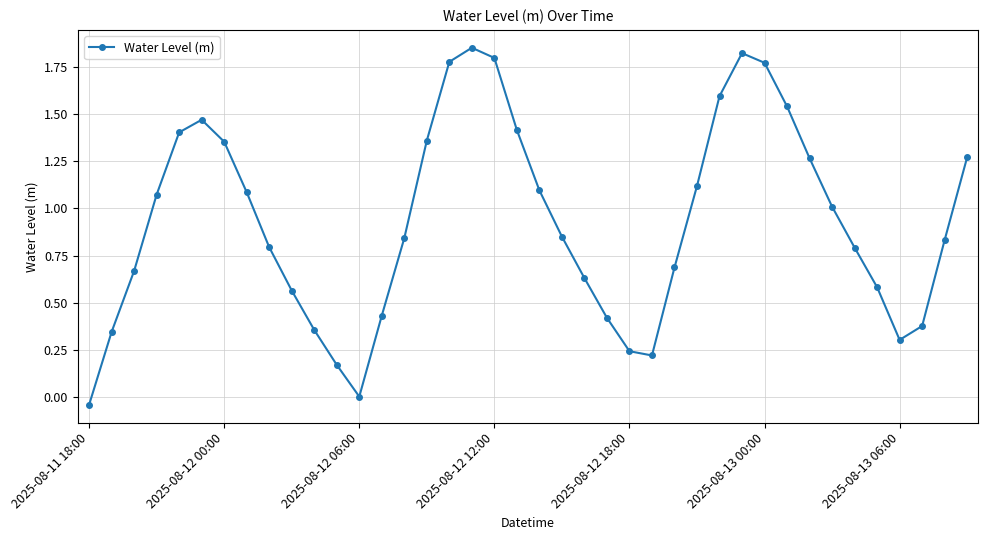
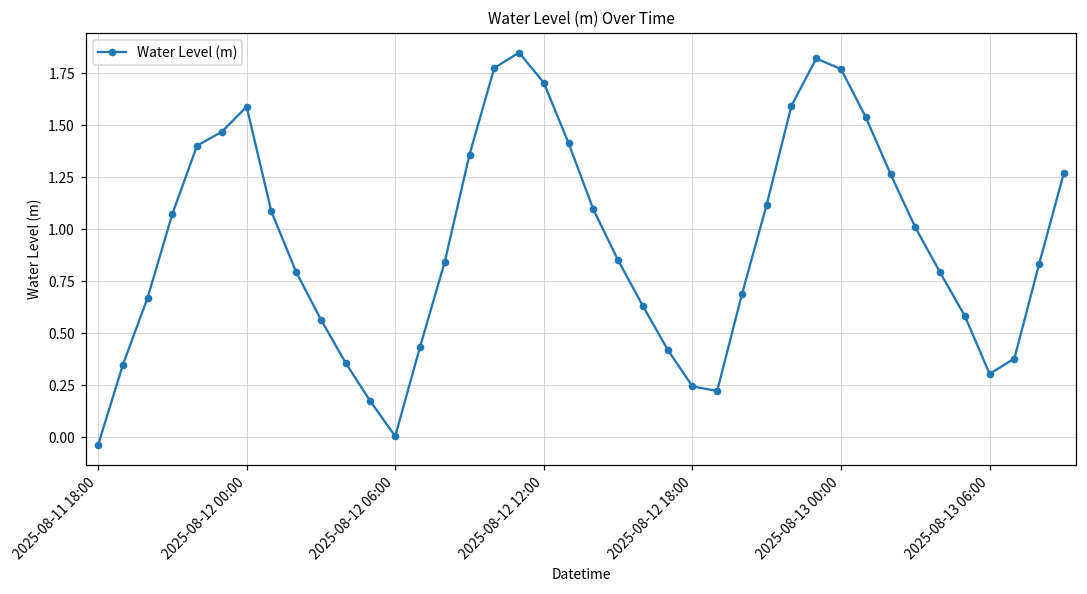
  {
    "2025-08-11 18:00": -0.04,
-   "2025-08-12 00:00": 1.35,
+   "2025-08-12 00:00": 1.59,
    "2025-08-12 06:00": 0.00,
-   "2025-08-12 12:00": 1.80,
+   "2025-08-12 12:00": 1.70,
    "2025-08-12 18:00": 0.24,
    "2025-08-13 00:00": 1.77,
    "2025-08-13 06:00": 0.30
  }
